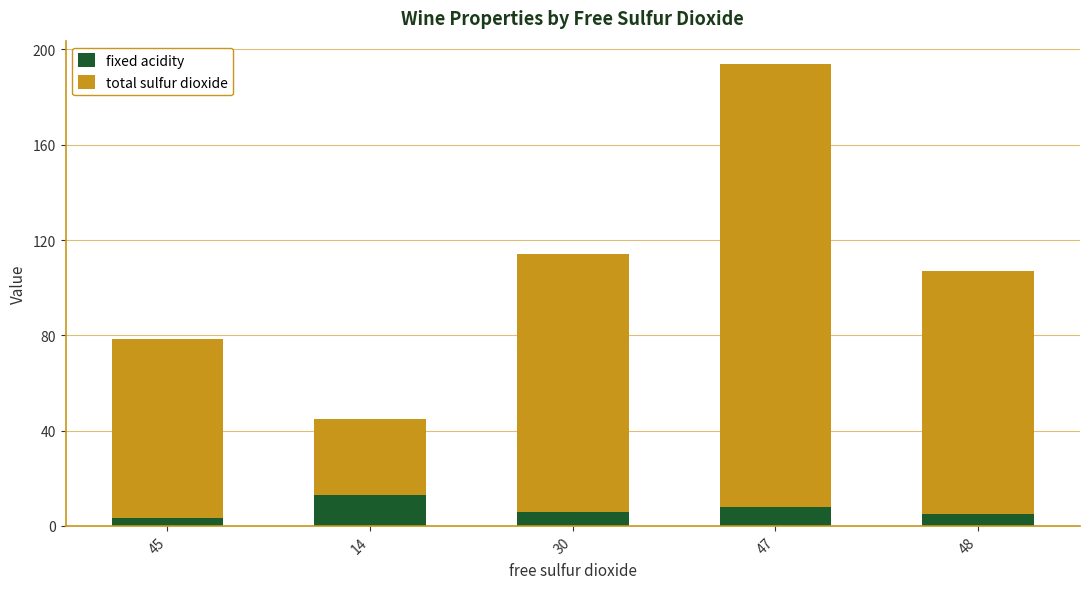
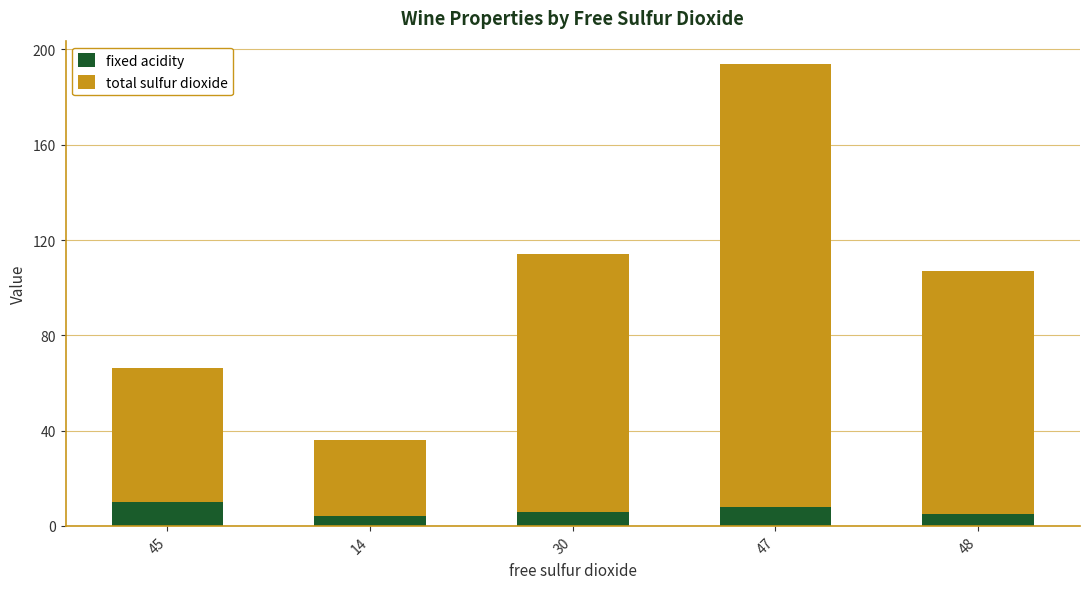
  {
    "fixed acidity": {
-     "45": 4,
-     "14": 13,
+     "45": 10,
+     "14": 4,
      "30": 6,
      "47": 8,
      "48": 5
    },
    "total sulfur dioxide": {
-     "45": 75,
+     "45": 56,
      "14": 32,
      "30": 108,
      "47": 186,
      "48": 102
    }
  }
